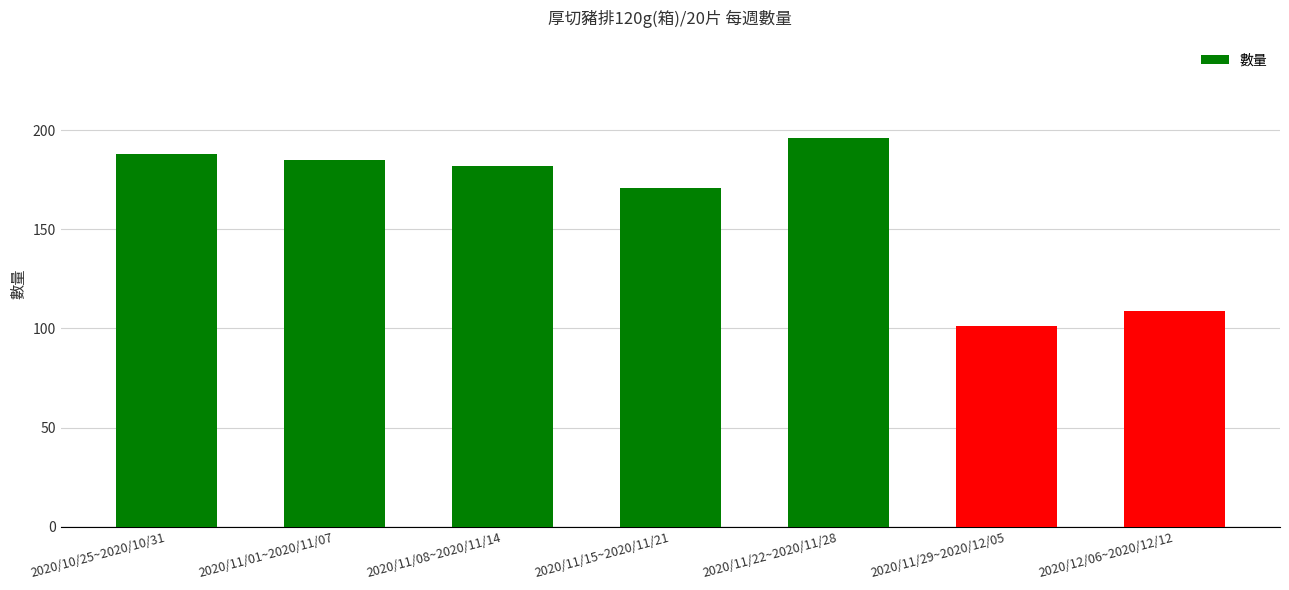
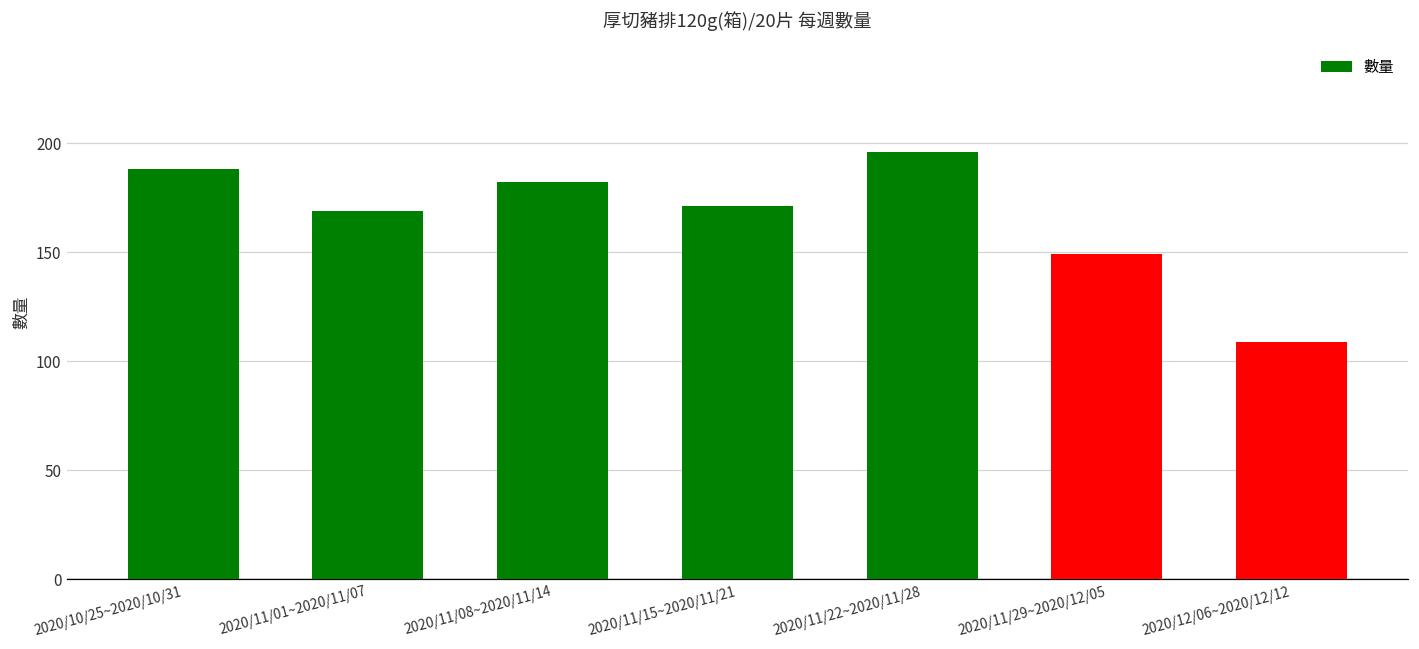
  {
    "2020/10/25~2020/10/31": 188,
-   "2020/11/01~2020/11/07": 185,
+   "2020/11/01~2020/11/07": 169,
    "2020/11/08~2020/11/14": 182,
    "2020/11/15~2020/11/21": 171,
    "2020/11/22~2020/11/28": 196,
-   "2020/11/29~2020/12/05": 101,
+   "2020/11/29~2020/12/05": 149,
    "2020/12/06~2020/12/12": 109
  }
